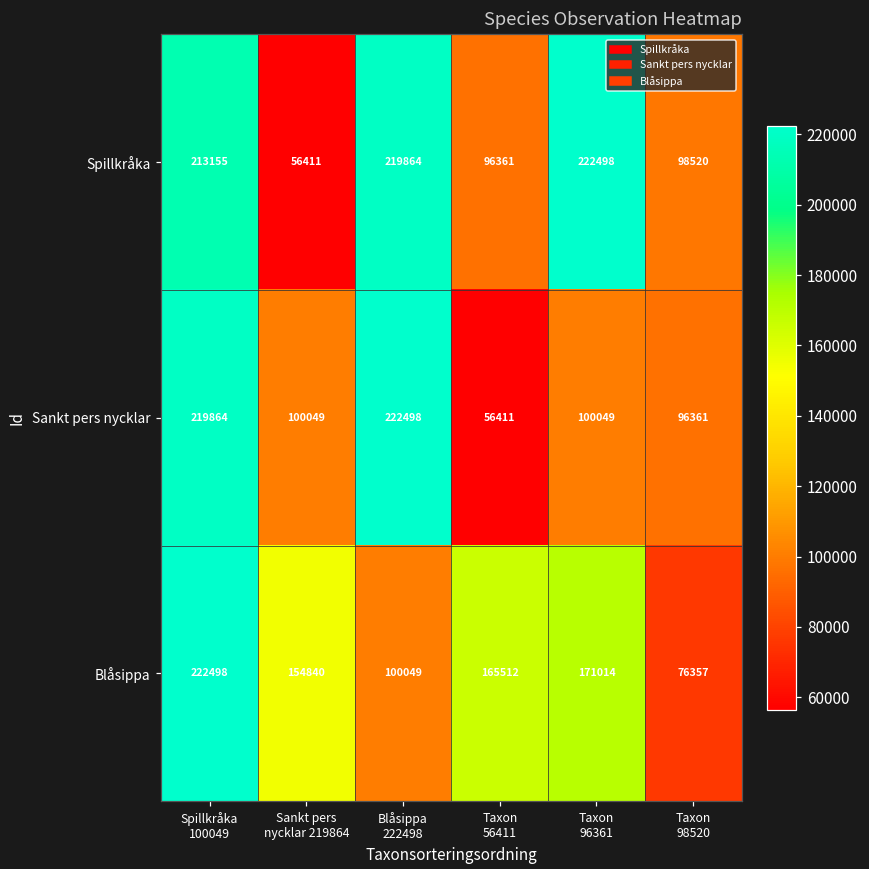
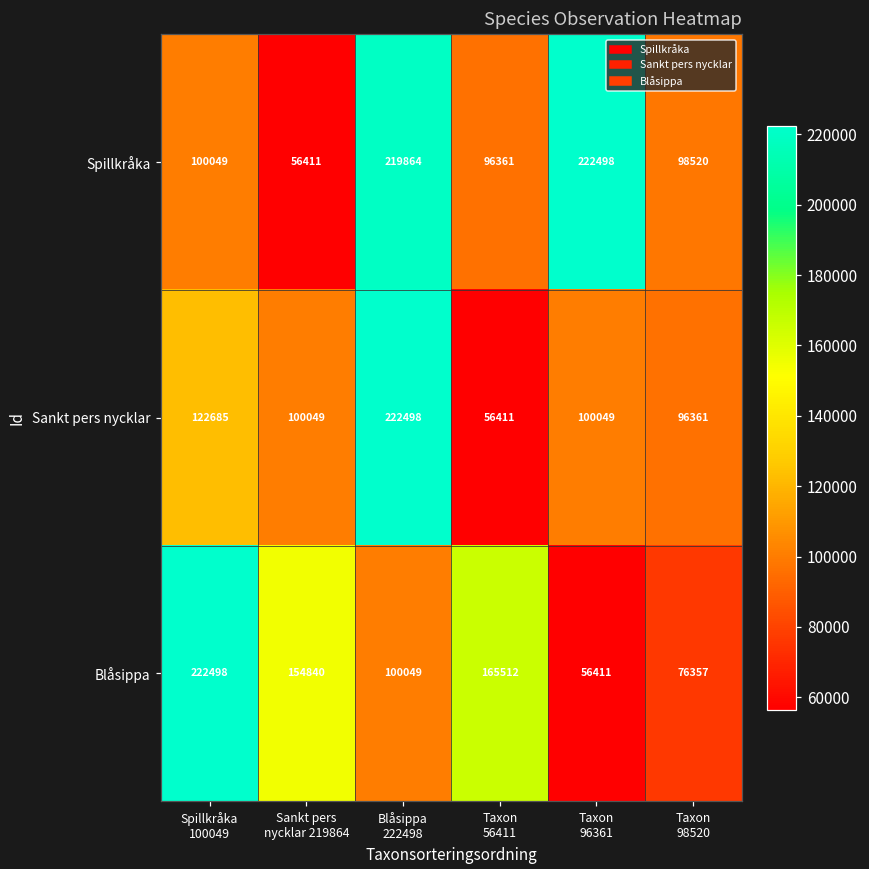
  {
    "Spillkråka": {
-     "Spillkråka 100049": 213155,
+     "Spillkråka 100049": 100049,
      "Sankt pers nycklar 219864": 56411,
      "Blåsippa 222498": 219864,
      "Taxon 56411": 96361,
      "Taxon 96361": 222498,
      "Taxon 98520": 98520
    },
    "Sankt pers nycklar": {
-     "Spillkråka 100049": 219864,
+     "Spillkråka 100049": 122685,
      "Sankt pers nycklar 219864": 100049,
      "Blåsippa 222498": 222498,
      "Taxon 56411": 56411,
      "Taxon 96361": 100049,
      "Taxon 98520": 96361
    },
    "Blåsippa": {
      "Spillkråka 100049": 222498,
      "Sankt pers nycklar 219864": 154840,
      "Blåsippa 222498": 100049,
      "Taxon 56411": 165512,
-     "Taxon 96361": 171014,
+     "Taxon 96361": 56411,
      "Taxon 98520": 76357
    }
  }
